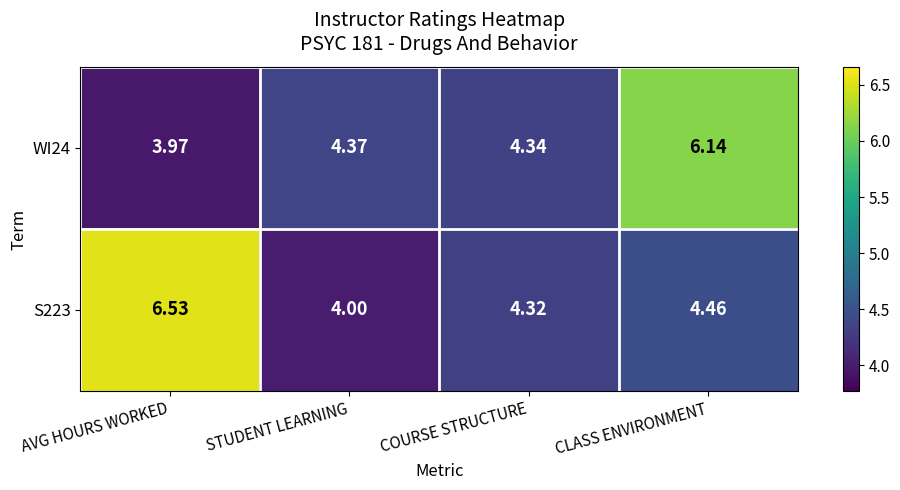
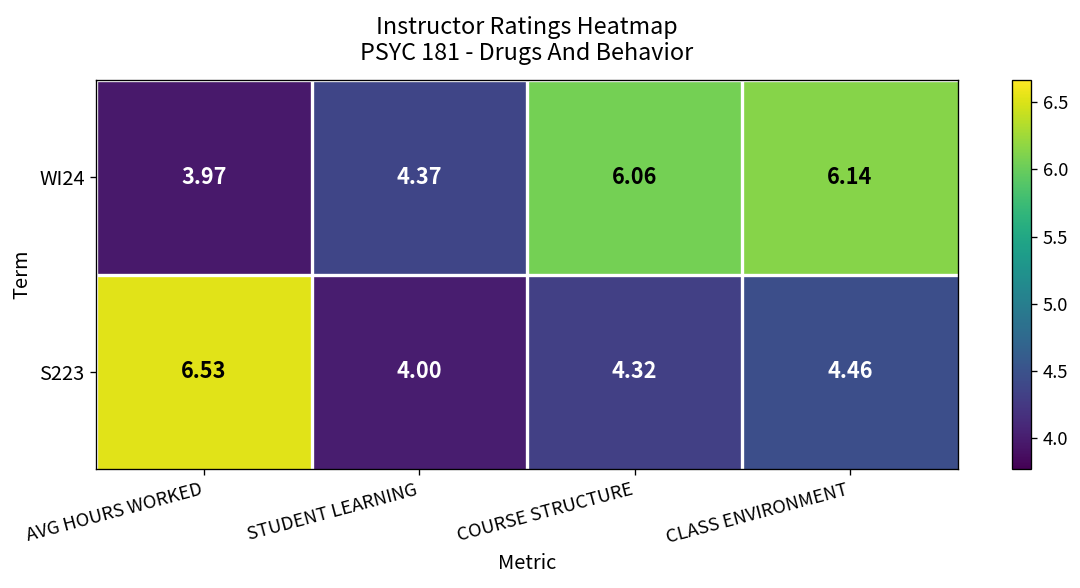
  {
    "WI24": {
      "AVG HOURS WORKED": 3.97,
      "STUDENT LEARNING": 4.37,
-     "COURSE STRUCTURE": 4.34,
+     "COURSE STRUCTURE": 6.06,
      "CLASS ENVIRONMENT": 6.14
    },
    "S223": {
      "AVG HOURS WORKED": 6.53,
      "STUDENT LEARNING": 4.00,
      "COURSE STRUCTURE": 4.32,
      "CLASS ENVIRONMENT": 4.46
    }
  }
